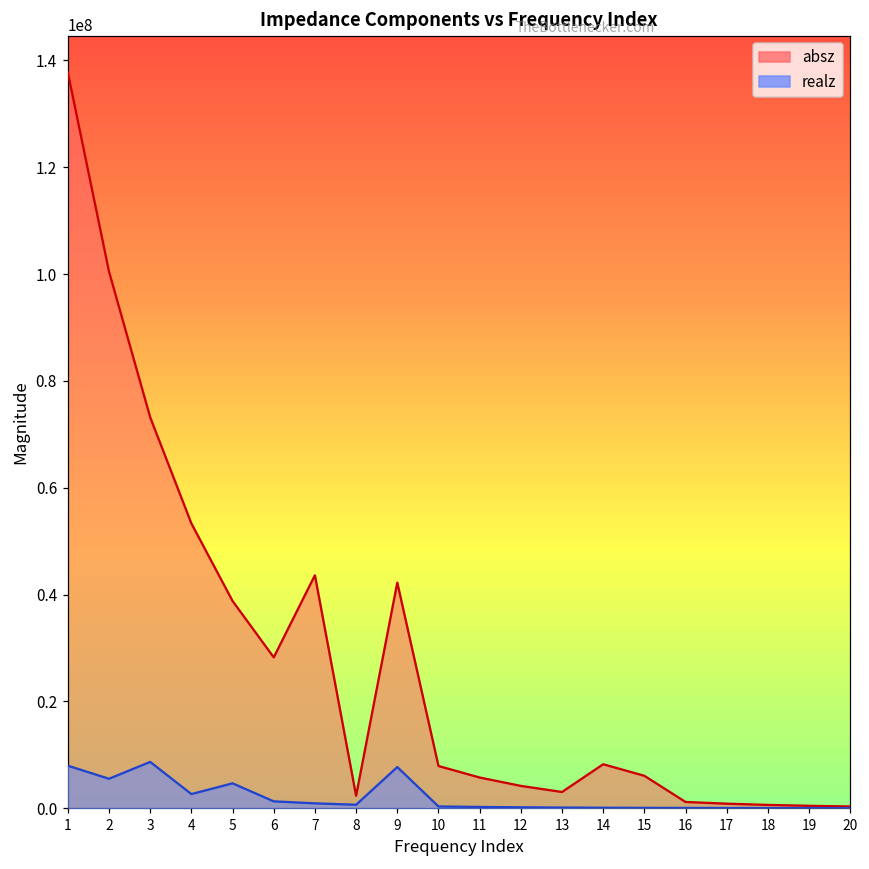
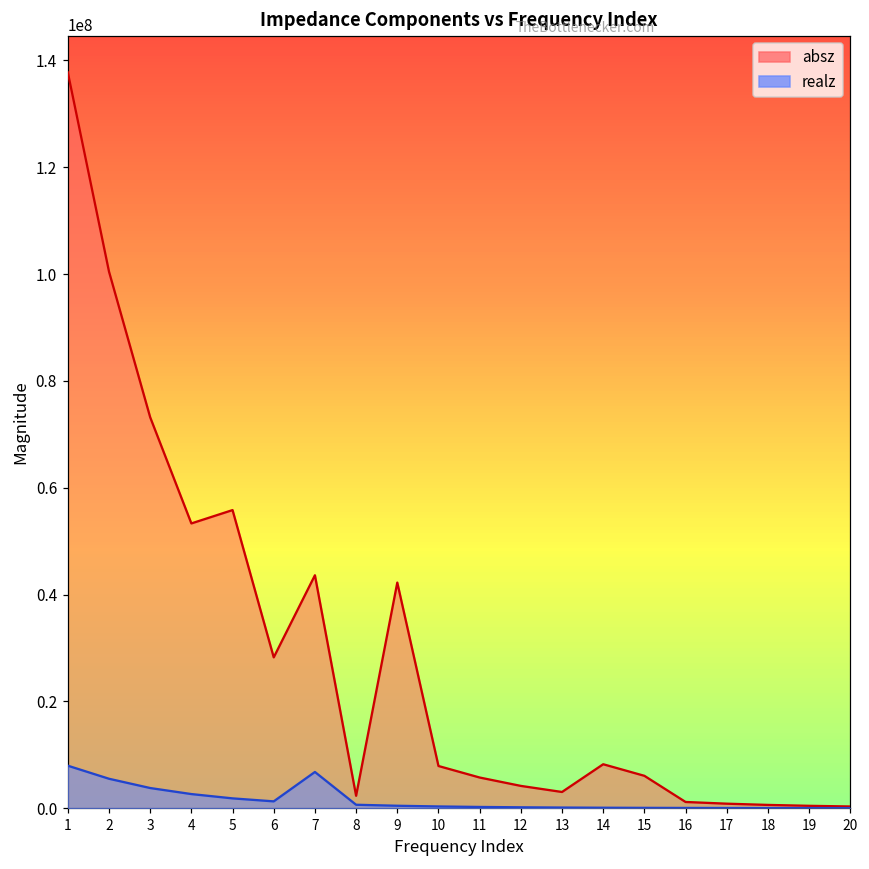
  {
    "absz": {
      "1": 138000000,
      "2": 100000000,
      "3": 73000000,
      "4": 53000000,
-     "5": 39000000,
+     "5": 56000000,
      "6": 28000000,
      "7": 44000000,
      "8": 2000000,
      "9": 42000000,
      "10": 8000000,
      "11": 6000000,
      "12": 4000000,
      "13": 3000000,
      "14": 8000000,
      "15": 6000000,
      "16": 1000000,
      "17": 1000000,
      "18": 1000000
    },
    "realz": {
      "1": 8000000,
      "2": 6000000,
-     "3": 9000000,
+     "3": 4000000,
      "4": 3000000,
-     "5": 5000000,
+     "5": 2000000,
      "6": 1000000,
-     "7": 1000000,
+     "7": 7000000,
      "8": 1000000,
-     "9": 8000000,
+     "9": 0,
      "10": 0,
      "11": 0,
      "12": 0,
      "13": 0,
      "14": 0,
      "15": 0,
      "16": 0,
      "17": 0,
      "18": 0
    }
  }
